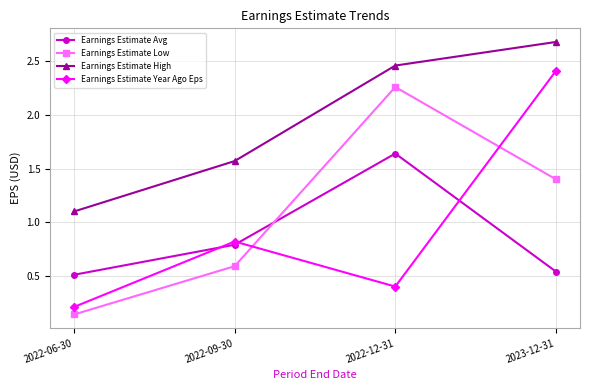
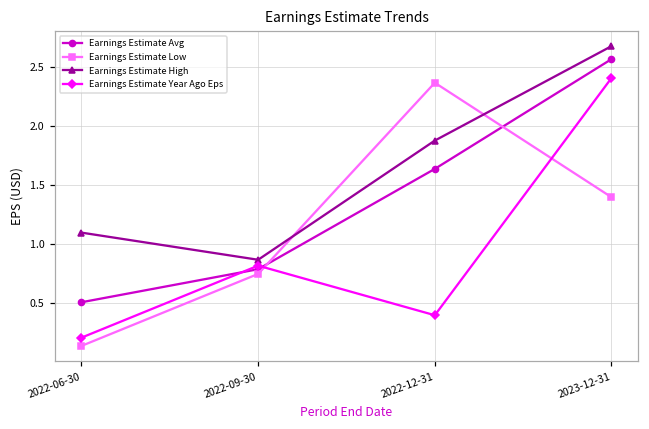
  {
    "Earnings Estimate Avg": {
      "2022-06-30": 0.51,
      "2022-09-30": 0.79,
      "2022-12-31": 1.64,
-     "2023-12-31": 0.54
+     "2023-12-31": 2.57
    },
    "Earnings Estimate Low": {
      "2022-06-30": 0.14,
-     "2022-09-30": 0.59,
-     "2022-12-31": 2.26,
+     "2022-09-30": 0.75,
+     "2022-12-31": 2.37,
      "2023-12-31": 1.40
    },
    "Earnings Estimate High": {
      "2022-06-30": 1.10,
-     "2022-09-30": 1.57,
-     "2022-12-31": 2.46,
+     "2022-09-30": 0.87,
+     "2022-12-31": 1.88,
      "2023-12-31": 2.68
    },
    "Earnings Estimate Year Ago Eps": {
      "2022-06-30": 0.21,
      "2022-09-30": 0.82,
      "2022-12-31": 0.40,
      "2023-12-31": 2.41
    }
  }
